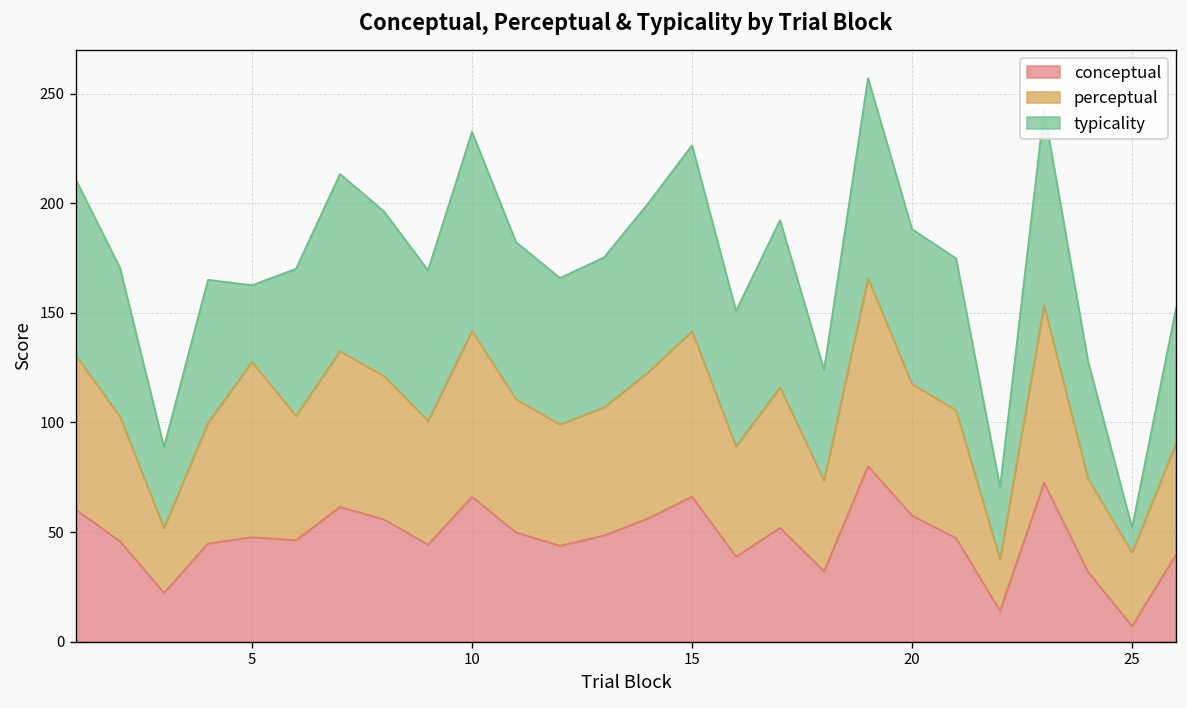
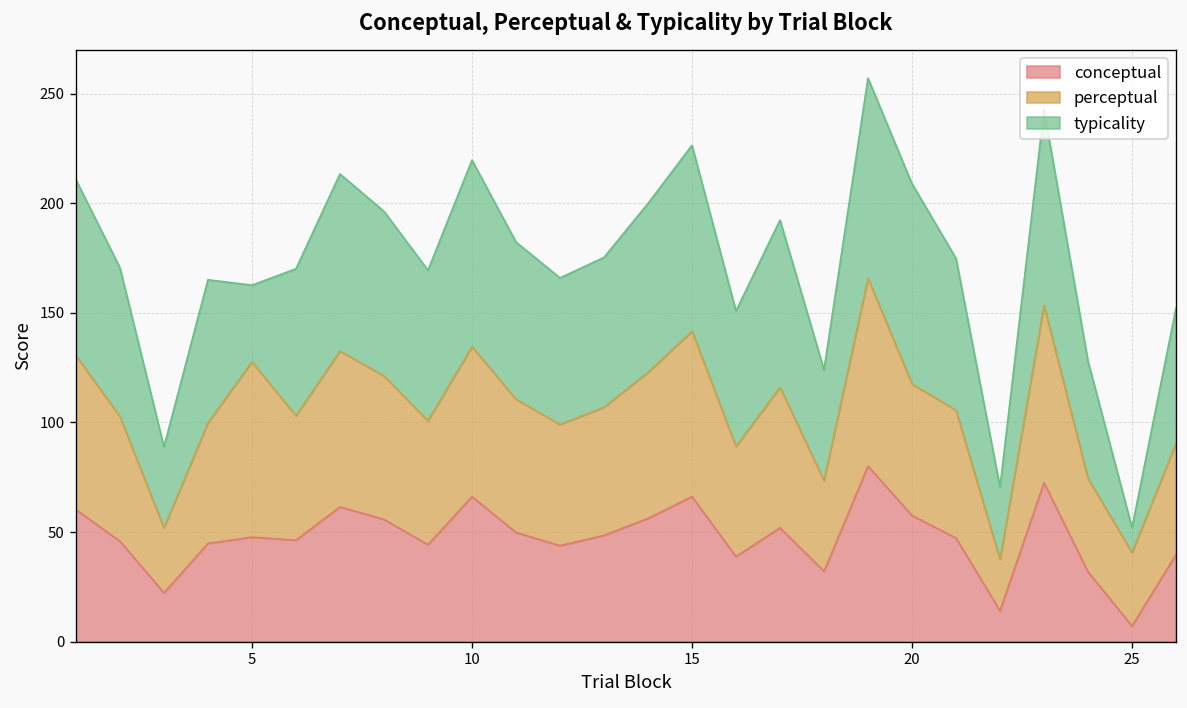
  {
    "conceptual": {
      "5": 48,
      "10": 66,
      "15": 66,
      "20": 58,
      "25": 7
    },
    "perceptual": {
      "5": 80,
-     "10": 76,
+     "10": 68,
      "15": 75,
      "20": 60,
      "25": 33
    },
    "typicality": {
      "5": 35,
-     "10": 91,
+     "10": 85,
      "15": 85,
-     "20": 71,
+     "20": 91,
      "25": 11
    }
  }
